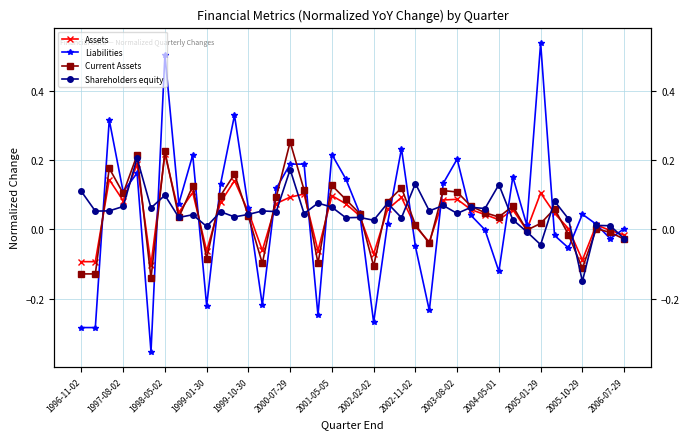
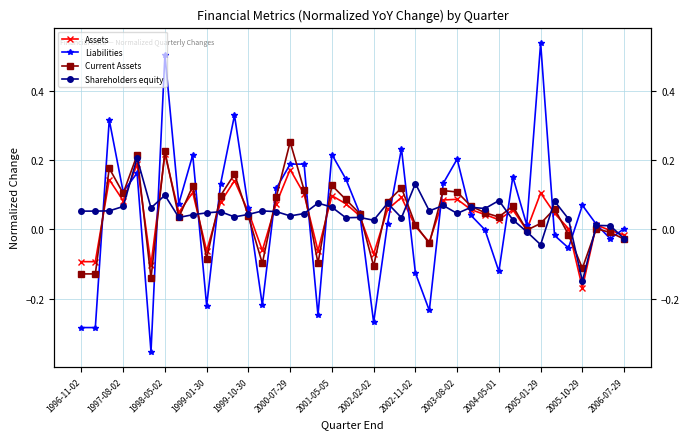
  {
    "Assets": {
      "1996-11-02": -0.09,
      "1997-08-02": 0.08,
      "1998-05-02": 0.22,
      "1999-01-30": -0.06,
      "1999-10-30": 0.05,
-     "2000-07-29": 0.09,
+     "2000-07-29": 0.17,
      "2001-05-05": 0.10,
      "2002-02-02": -0.07,
      "2003-08-02": 0.09,
      "2004-05-01": 0.03,
      "2005-01-29": 0.11,
-     "2005-10-29": -0.09,
+     "2005-10-29": -0.17,
      "2006-07-29": -0.02
    },
    "Liabilities": {
      "1996-11-02": -0.28,
      "1999-01-30": -0.22,
      "1999-10-30": 0.06,
      "2000-07-29": 0.19,
      "2001-05-05": 0.22,
      "2002-02-02": -0.27,
-     "2002-11-02": -0.05,
+     "2002-11-02": -0.13,
      "2003-08-02": 0.20,
      "2004-05-01": -0.12,
      "2005-01-29": 0.54,
-     "2005-10-29": 0.04,
+     "2005-10-29": 0.07,
      "2006-07-29": 0.00
    },
    "Current Assets": {
      "1996-11-02": -0.13,
      "1998-05-02": 0.23,
      "1999-01-30": -0.08,
      "2000-07-29": 0.25,
      "2001-05-05": 0.13,
      "2002-02-02": -0.11,
      "2003-08-02": 0.11,
      "2004-05-01": 0.04,
      "2005-01-29": 0.02,
      "2005-10-29": -0.11
    },
    "Shareholders equity": {
-     "1996-11-02": 0.11,
+     "1996-11-02": 0.05,
      "1997-08-02": 0.07,
      "1998-05-02": 0.10,
-     "1999-01-30": 0.01,
-     "2000-07-29": 0.17,
+     "1999-01-30": 0.05,
+     "2000-07-29": 0.04,
      "2001-05-05": 0.06,
      "2002-02-02": 0.03,
      "2002-11-02": 0.13,
      "2003-08-02": 0.05,
-     "2004-05-01": 0.13,
+     "2004-05-01": 0.08,
      "2005-01-29": -0.04,
      "2005-10-29": -0.15
    }
  }
